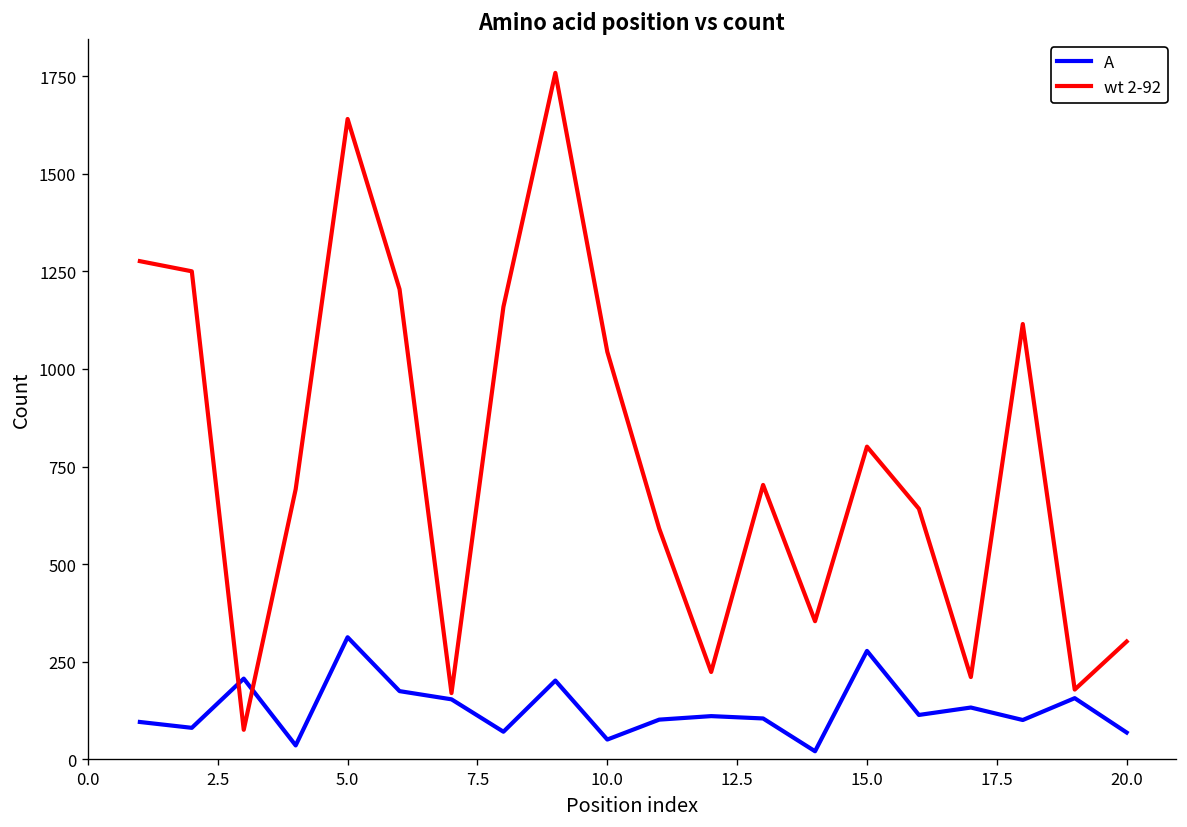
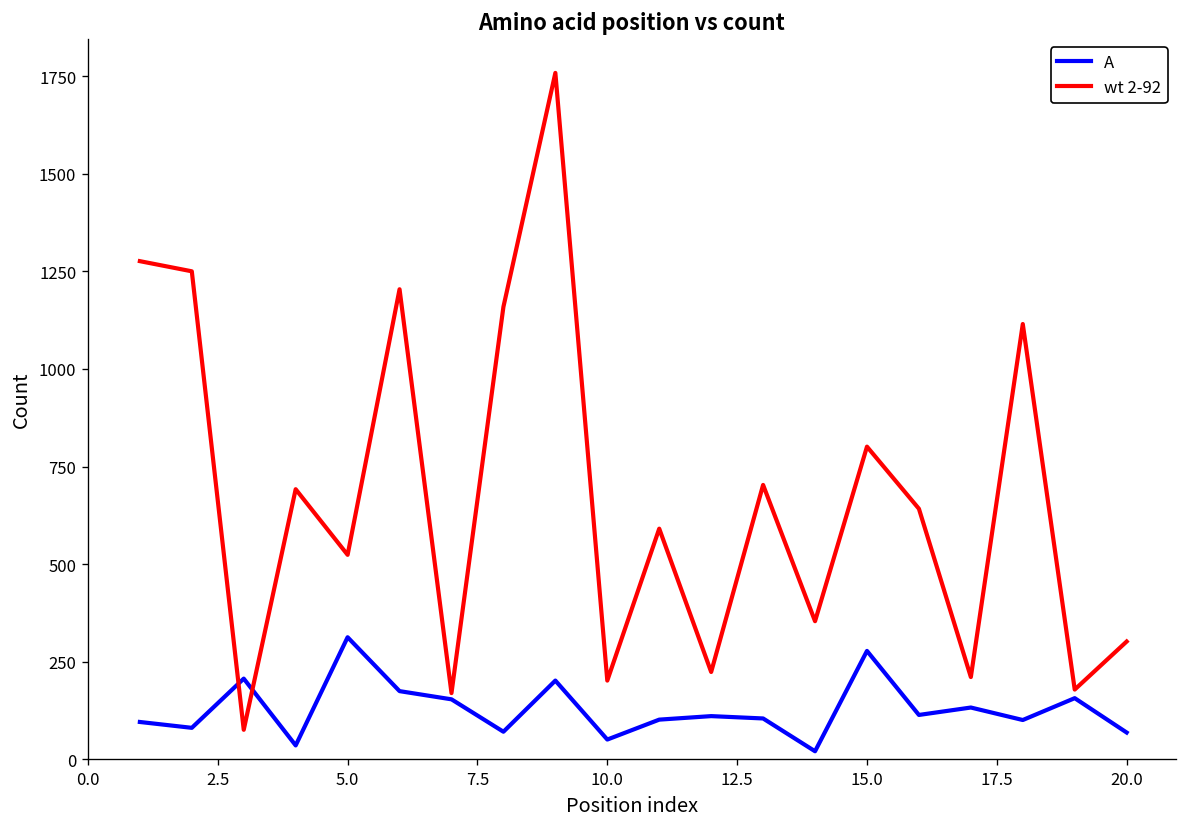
  {
    "A": {
      "5.0": 310,
      "10.0": 50,
      "15.0": 280,
      "20.0": 70
    },
    "wt 2-92": {
-     "5.0": 1640,
-     "10.0": 1040,
+     "5.0": 520,
+     "10.0": 200,
      "15.0": 800,
      "20.0": 300
    }
  }
